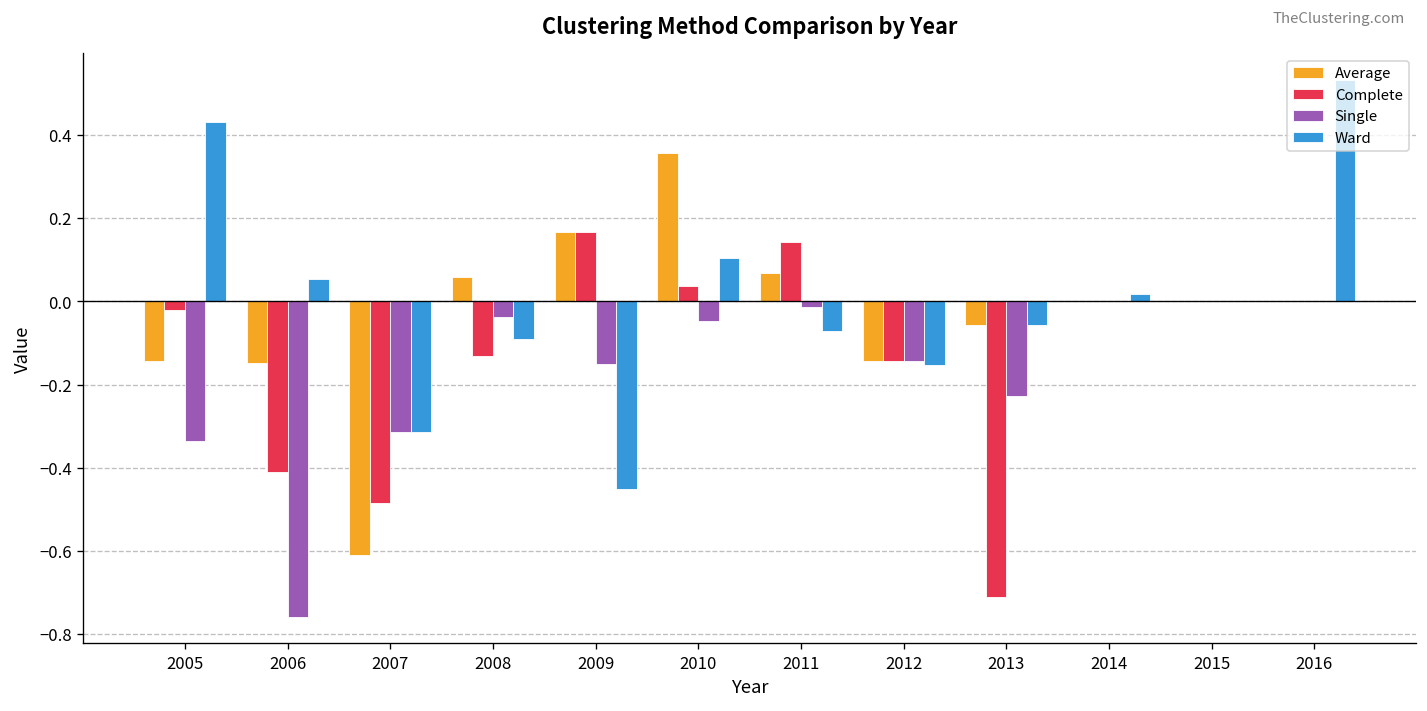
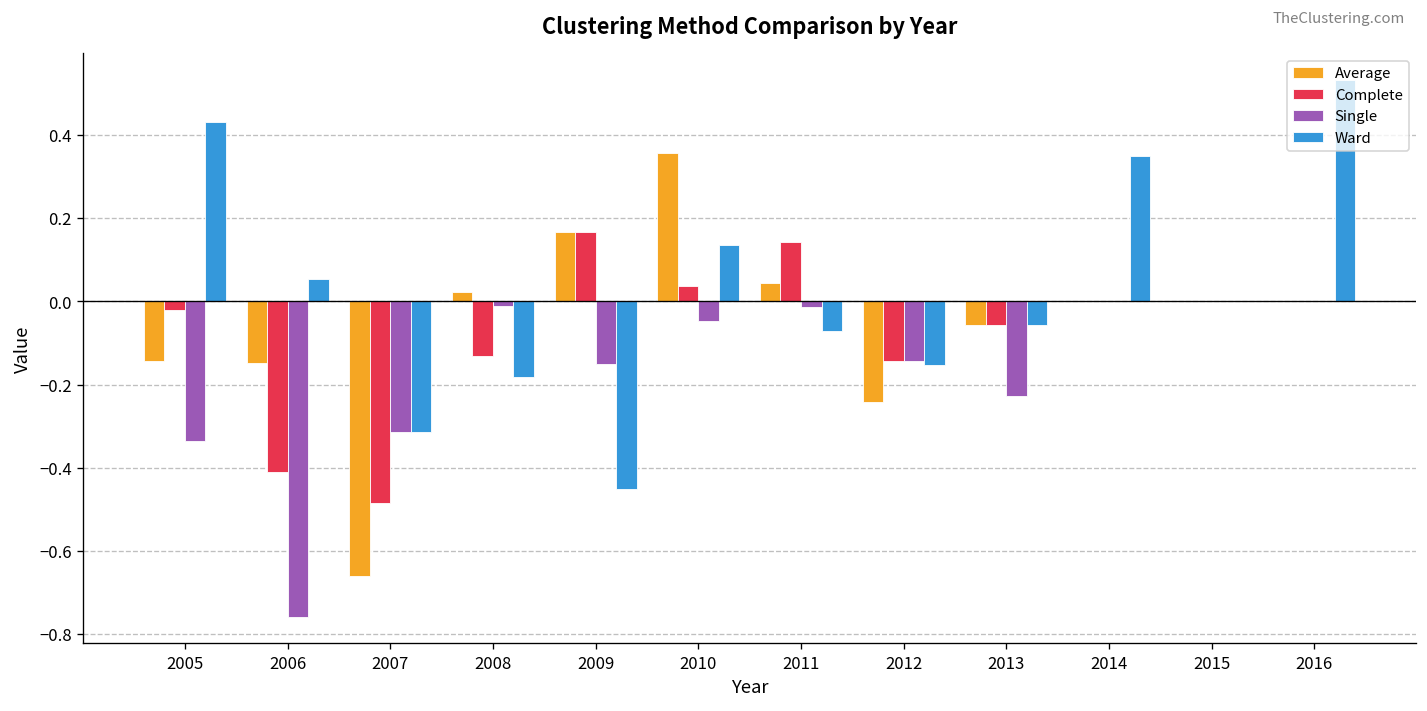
  {
    "Average": {
      "2005": -0.14,
      "2006": -0.15,
-     "2007": -0.61,
-     "2008": 0.06,
+     "2007": -0.66,
+     "2008": 0.02,
      "2009": 0.17,
      "2010": 0.36,
-     "2011": 0.07,
-     "2012": -0.14,
+     "2011": 0.04,
+     "2012": -0.24,
      "2013": -0.06,
      "2014": 0.00,
      "2015": 0.00,
      "2016": 0.00
    },
    "Complete": {
      "2005": -0.02,
      "2006": -0.41,
      "2007": -0.49,
      "2008": -0.13,
      "2009": 0.17,
      "2010": 0.04,
      "2011": 0.14,
      "2012": -0.14,
-     "2013": -0.71,
+     "2013": -0.06,
      "2014": 0.00,
      "2015": 0.00,
      "2016": 0.00
    },
    "Single": {
      "2005": -0.34,
      "2006": -0.76,
      "2007": -0.32,
-     "2008": -0.04,
+     "2008": -0.01,
      "2009": -0.15,
      "2010": -0.05,
      "2011": -0.01,
      "2012": -0.14,
      "2013": -0.23,
      "2014": 0.00,
      "2015": 0.00,
      "2016": 0.00
    },
    "Ward": {
      "2005": 0.43,
      "2006": 0.05,
      "2007": -0.32,
-     "2008": -0.09,
+     "2008": -0.18,
      "2009": -0.45,
-     "2010": 0.10,
+     "2010": 0.14,
      "2011": -0.07,
      "2012": -0.15,
      "2013": -0.06,
-     "2014": 0.02,
+     "2014": 0.35,
      "2015": 0.00
    }
  }
